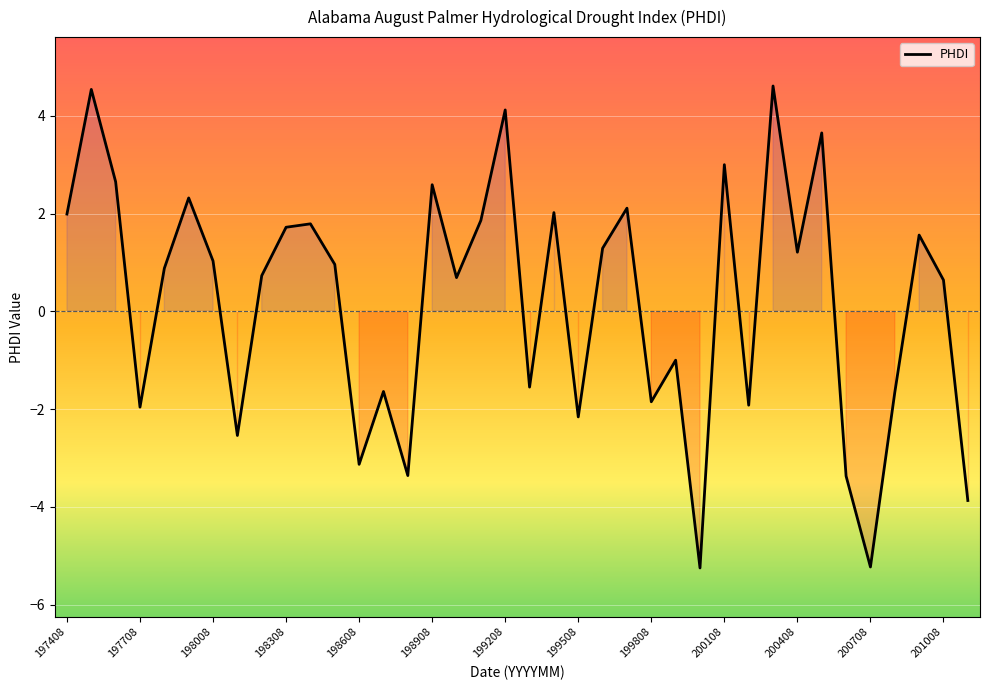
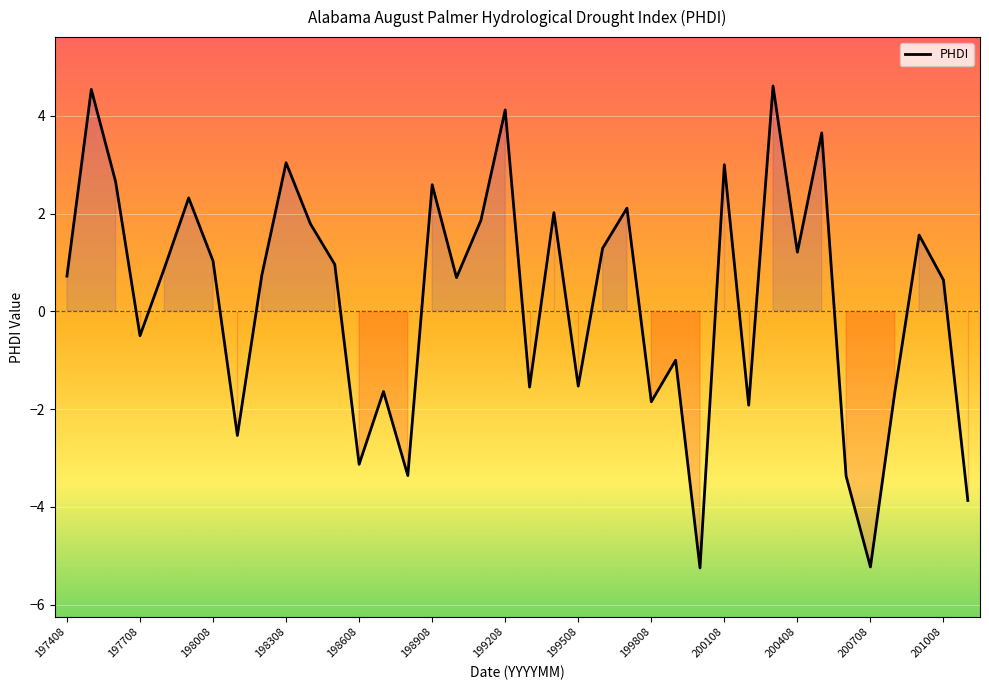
  {
-   "197408": 2.0,
-   "197708": -2.0,
+   "197408": 0.7,
+   "197708": -0.5,
    "198008": 1.0,
-   "198308": 1.7,
+   "198308": 3.0,
    "198608": -3.1,
    "198908": 2.6,
    "199208": 4.1,
-   "199508": -2.2,
+   "199508": -1.5,
    "199808": -1.9,
    "200108": 3.0,
    "200408": 1.2,
    "200708": -5.2,
    "201008": 0.6
  }
